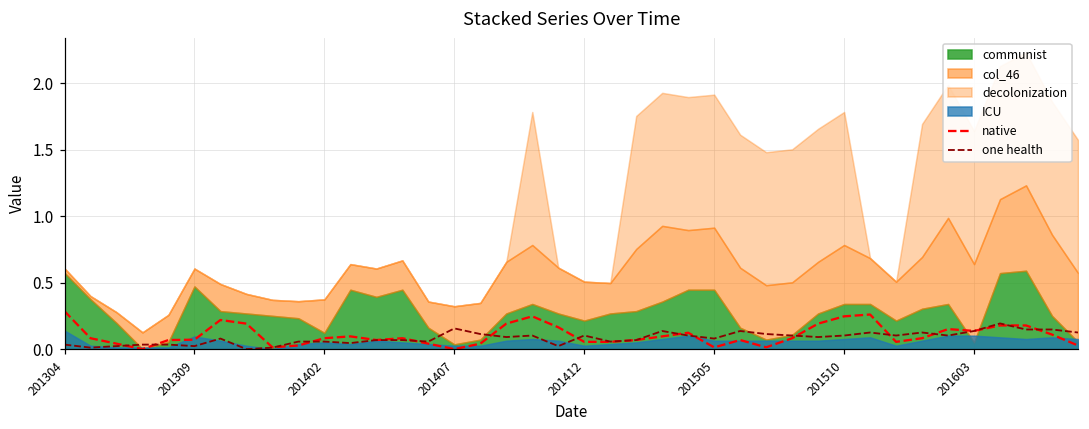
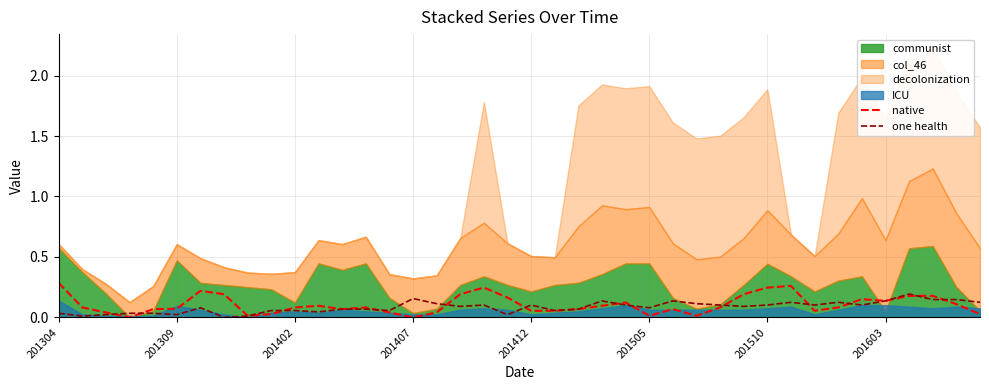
  {
    "native": {
      "201304": 0.29,
      "201309": 0.07,
      "201402": 0.08,
      "201407": 0.00,
      "201412": 0.05,
      "201505": 0.01,
      "201510": 0.25
    },
    "communist": {
      "201304": 0.57,
      "201309": 0.47,
      "201402": 0.12,
      "201412": 0.21,
      "201505": 0.45,
-     "201510": 0.34,
+     "201510": 0.44,
      "201603": 0.05
    },
    "one health": {
      "201304": 0.03,
      "201309": 0.02,
      "201407": 0.16,
      "201412": 0.10,
      "201510": 0.10
    },
    "ICU": {
      "201304": 0.14,
      "201309": 0.10,
      "201412": 0.03,
      "201510": 0.08,
      "201603": 0.10
    }
  }
